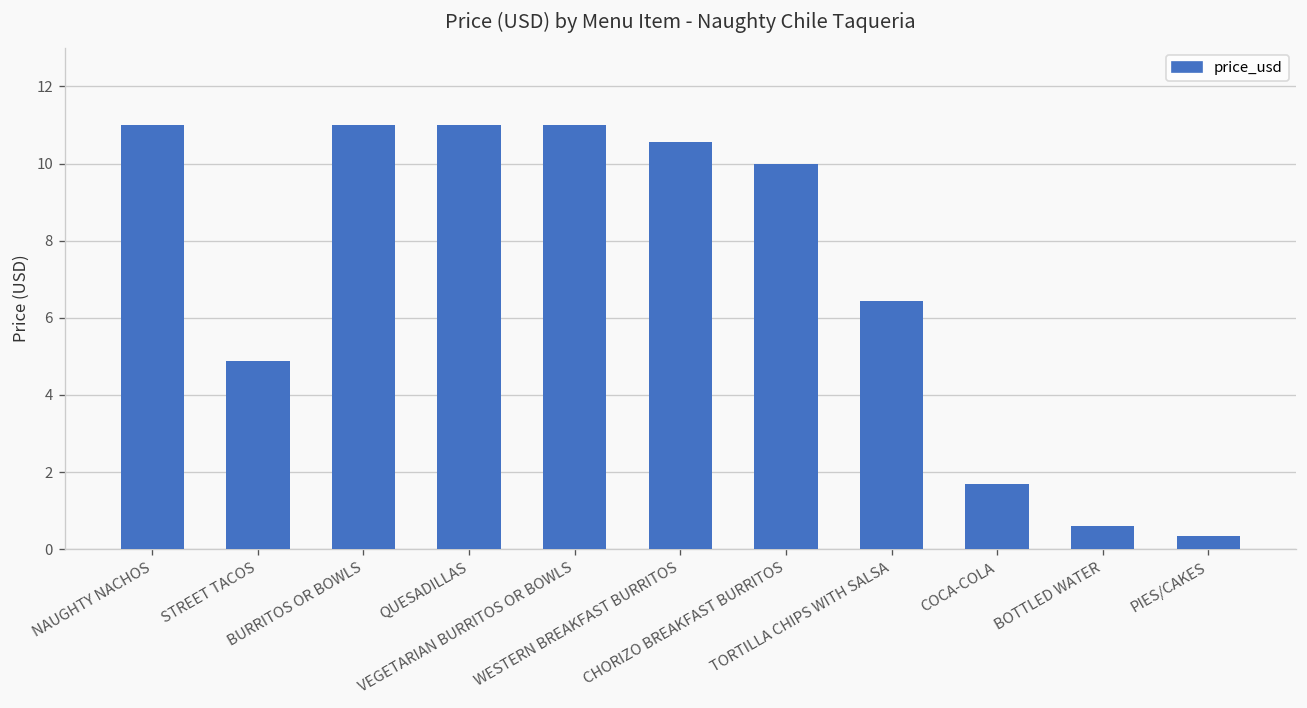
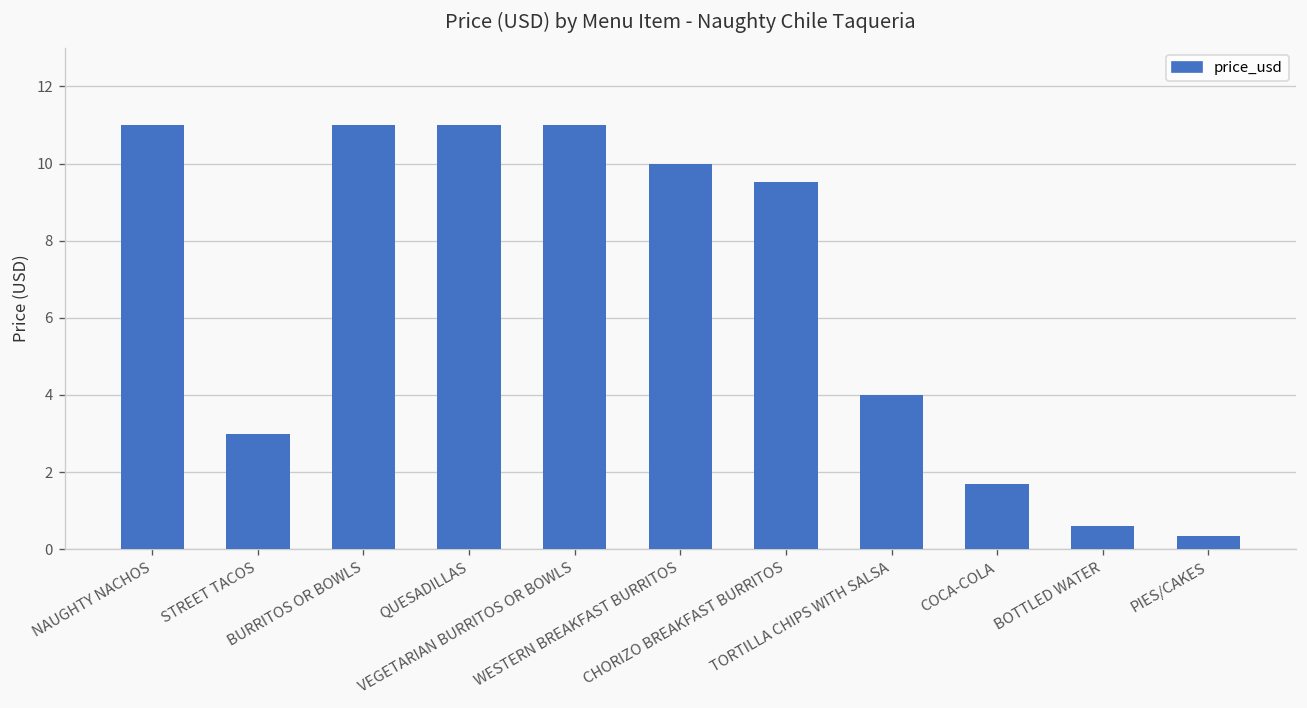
  {
    "NAUGHTY NACHOS": 11.0,
-   "STREET TACOS": 4.9,
+   "STREET TACOS": 3.0,
    "BURRITOS OR BOWLS": 11.0,
    "QUESADILLAS": 11.0,
    "VEGETARIAN BURRITOS OR BOWLS": 11.0,
-   "WESTERN BREAKFAST BURRITOS": 10.6,
-   "CHORIZO BREAKFAST BURRITOS": 10.0,
-   "TORTILLA CHIPS WITH SALSA": 6.4,
+   "WESTERN BREAKFAST BURRITOS": 10.0,
+   "CHORIZO BREAKFAST BURRITOS": 9.5,
+   "TORTILLA CHIPS WITH SALSA": 4.0,
    "COCA-COLA": 1.7,
    "BOTTLED WATER": 0.6,
    "PIES/CAKES": 0.3
  }
